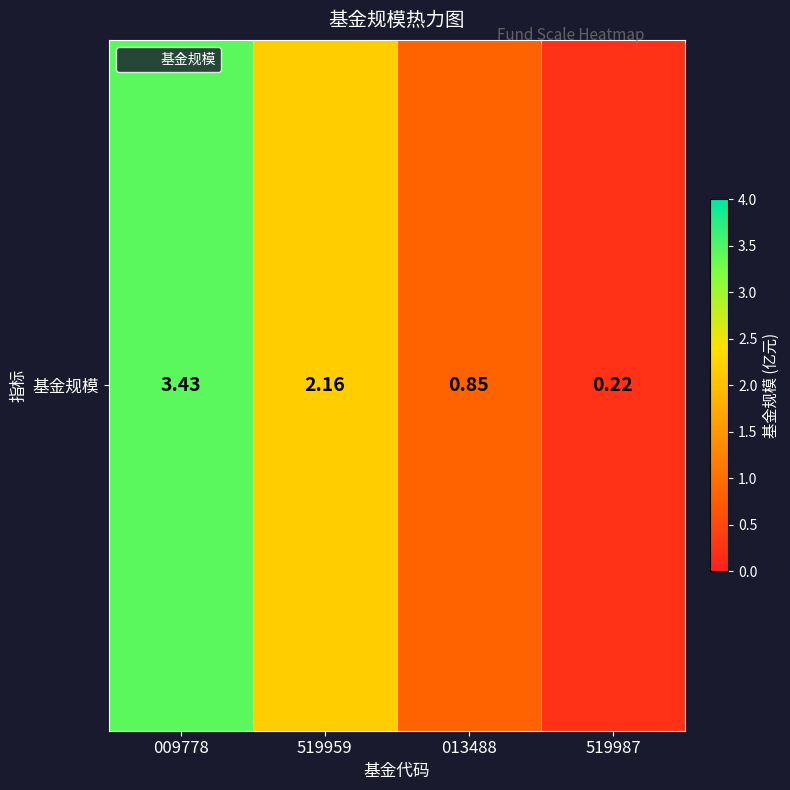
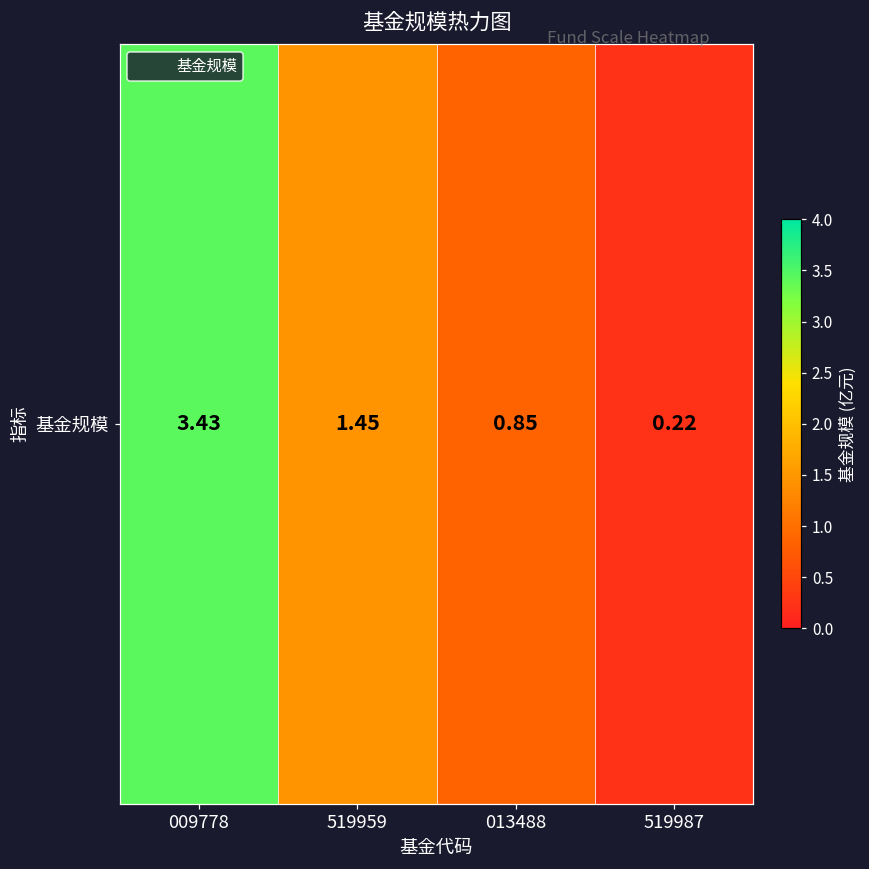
  {
    "基金规模": {
      "009778": 3.43,
-     "519959": 2.16,
+     "519959": 1.45,
      "013488": 0.85,
      "519987": 0.22
    }
  }
